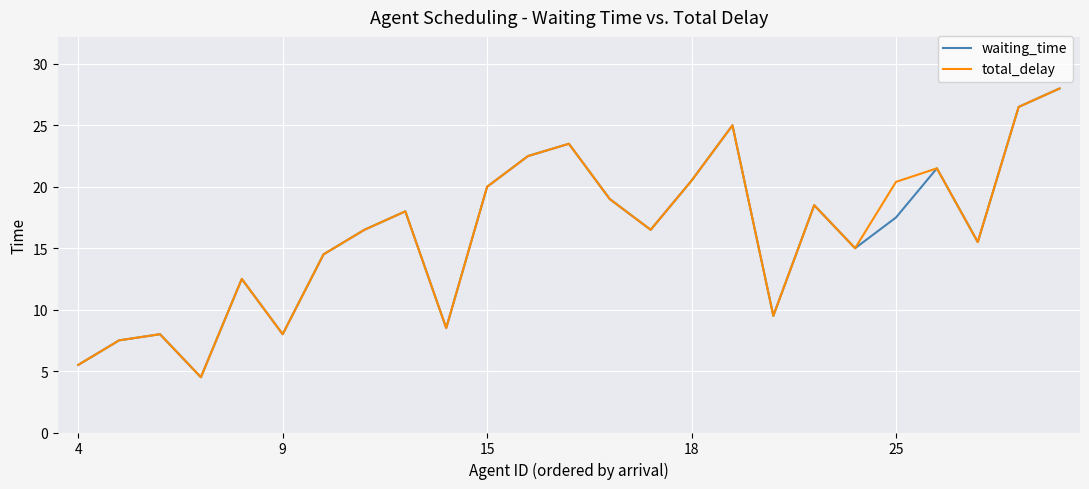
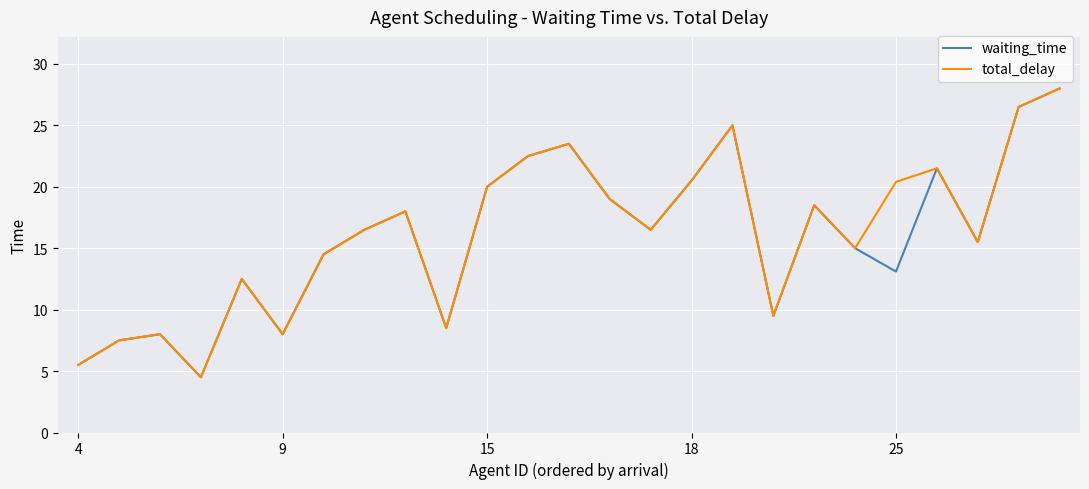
  {
    "waiting_time": {
-     "25": 17.5
+     "25": 13.1
    },
    "total_delay": {
      "25": 20.4
    }
  }
